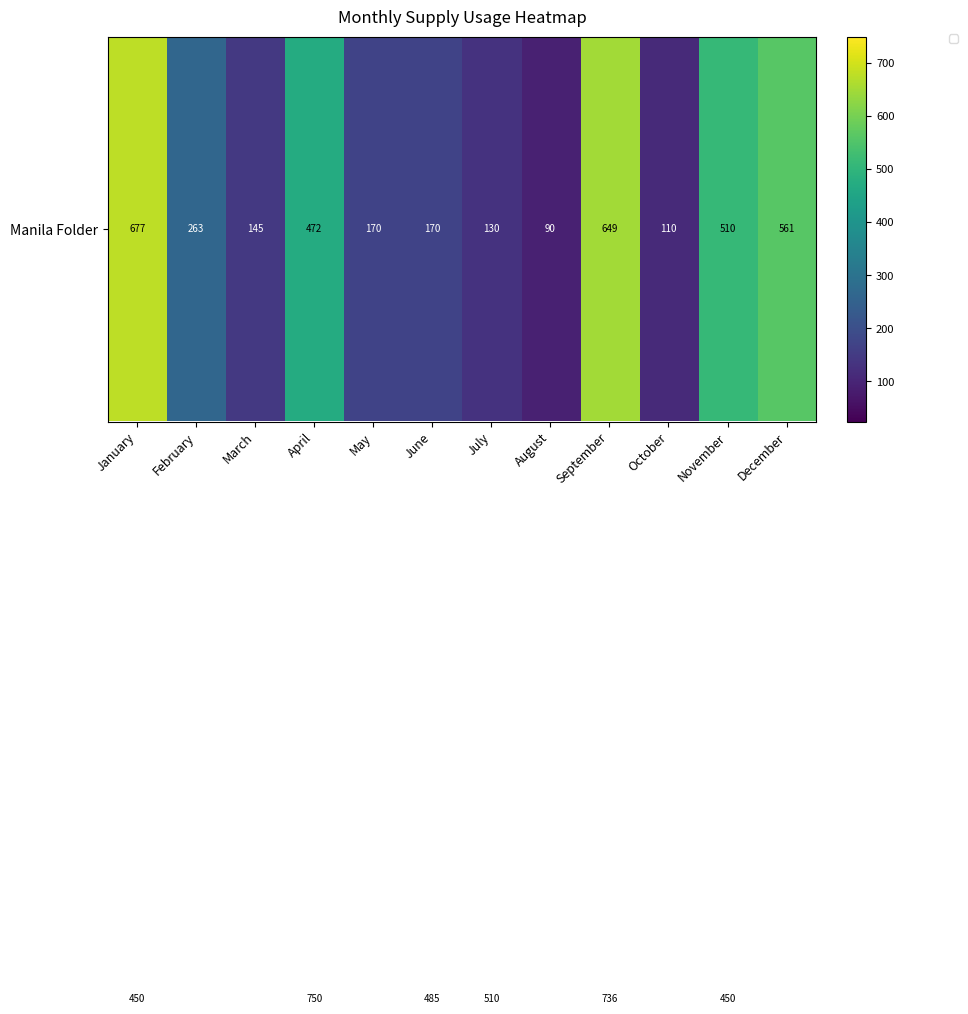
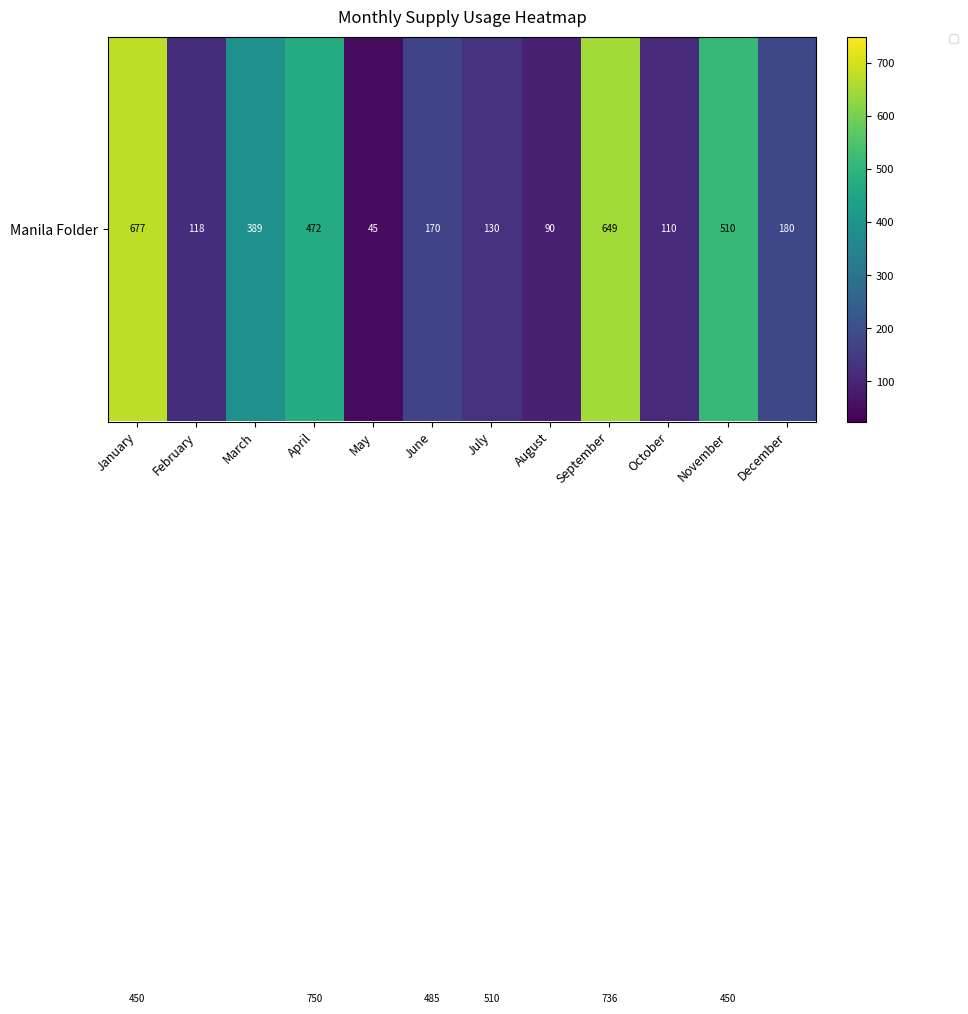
  {
    "Manila Folder": {
      "January": 677,
-     "February": 263,
-     "March": 145,
+     "February": 118,
+     "March": 389,
      "April": 472,
-     "May": 170,
+     "May": 45,
      "June": 170,
      "July": 130,
      "August": 90,
      "September": 649,
      "October": 110,
      "November": 510,
-     "December": 561
+     "December": 180
    }
  }
